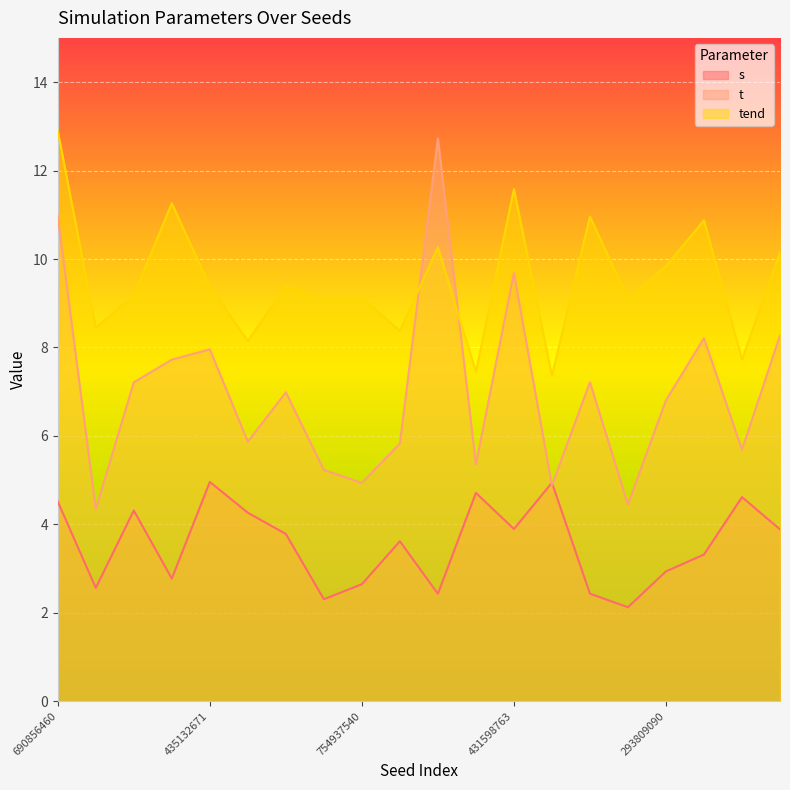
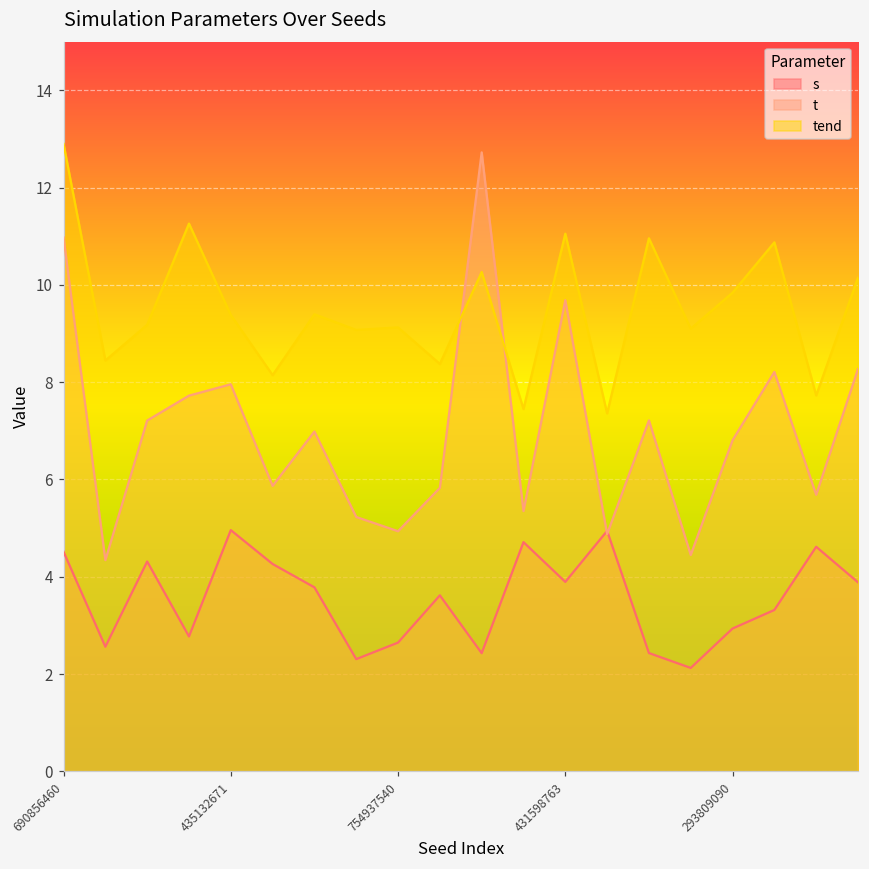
  {
    "tend": {
      "690856460": 12.9,
      "435132671": 9.4,
      "754937540": 9.1,
-     "431598763": 11.6,
+     "431598763": 11.1,
      "293809090": 9.8
    }
  }
